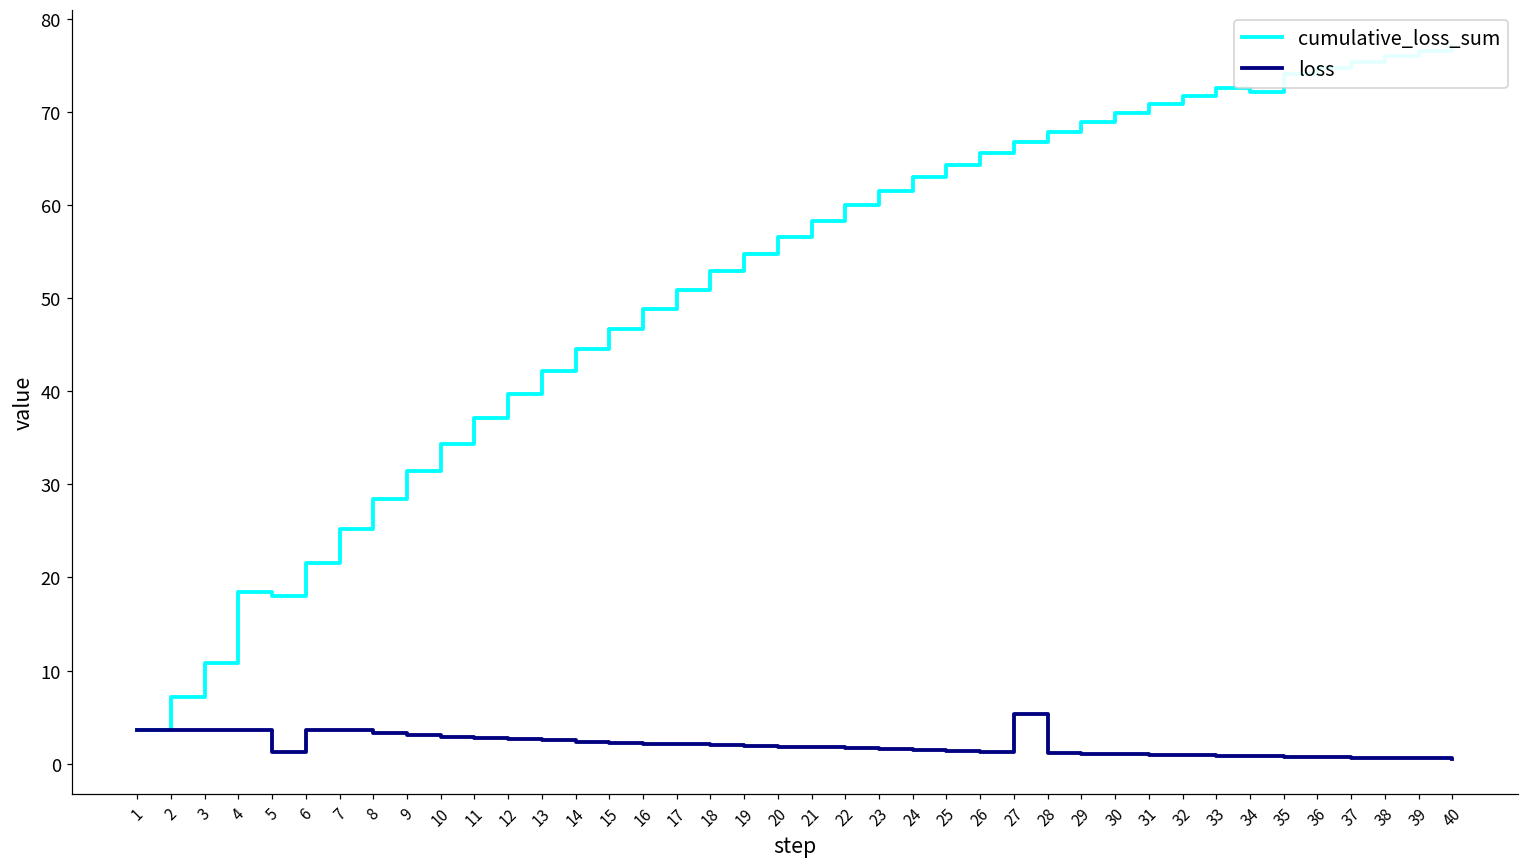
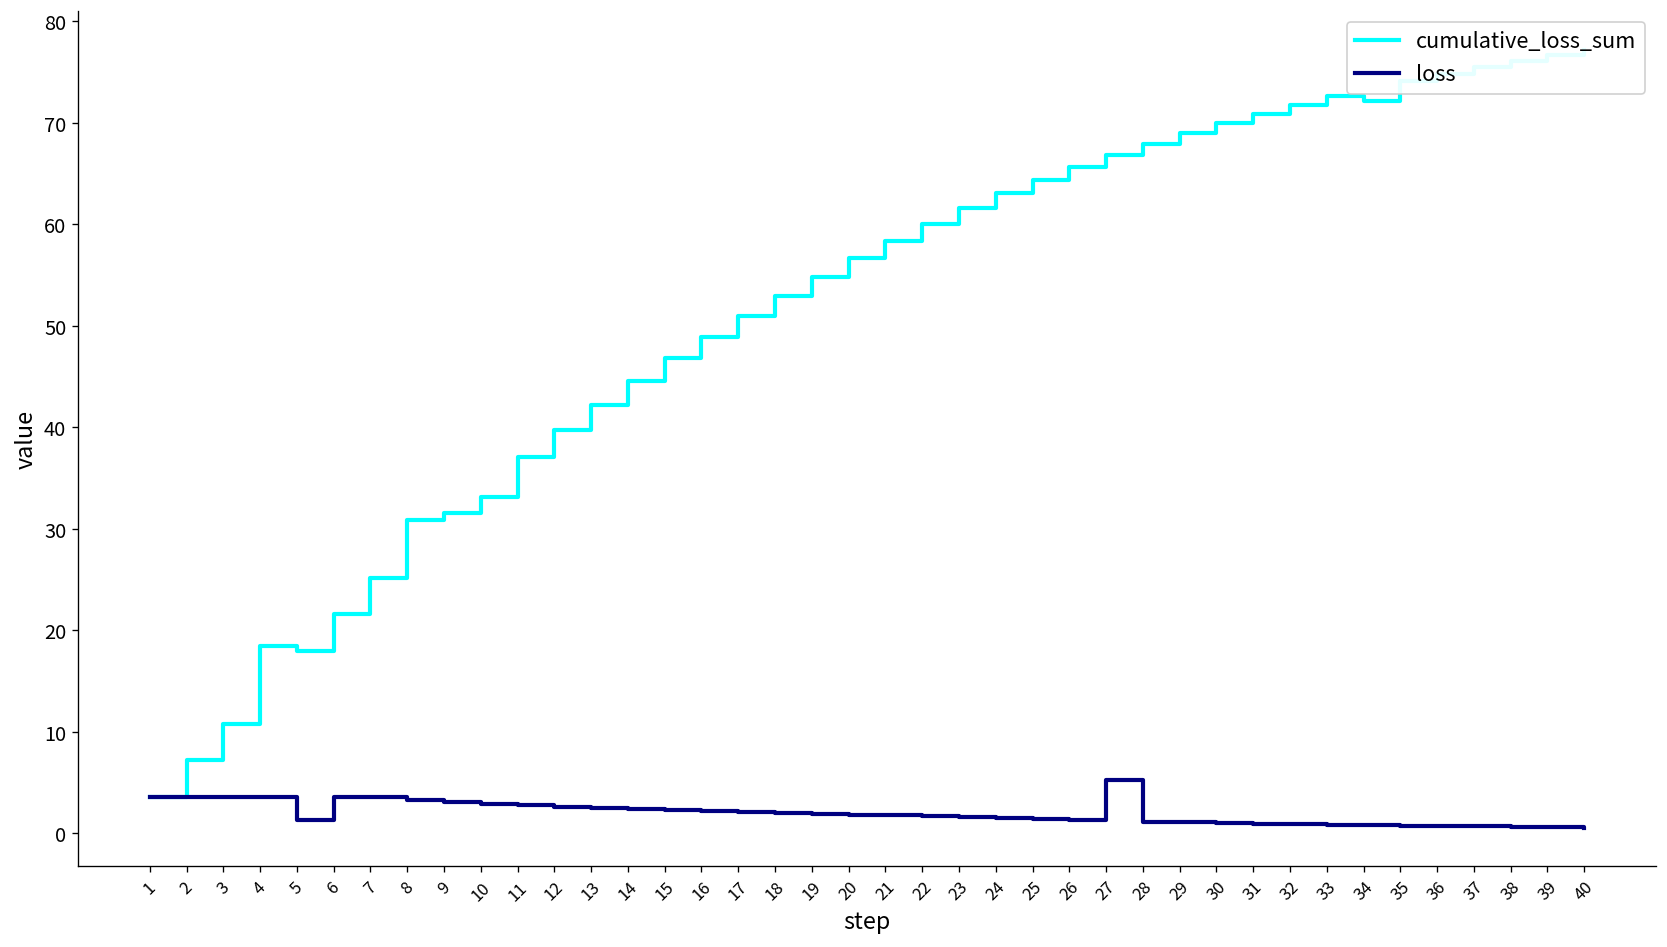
  {
    "cumulative_loss_sum": {
      "2": 7,
      "3": 11,
      "4": 18,
      "5": 18,
      "6": 22,
      "7": 25,
-     "8": 28,
+     "8": 31,
      "9": 31,
-     "10": 34,
+     "10": 33,
      "11": 37,
      "12": 40,
      "13": 42,
      "14": 45,
      "15": 47,
      "16": 49,
      "17": 51,
      "18": 53,
      "19": 55,
      "20": 57,
      "21": 58,
      "22": 60,
      "23": 62,
      "24": 63,
      "25": 64,
      "26": 66,
      "27": 67,
      "28": 68,
      "29": 69,
      "30": 70,
      "31": 71,
      "32": 72,
      "33": 73,
      "34": 72
    },
    "loss": {
      "2": 4,
      "3": 4,
      "4": 4,
      "5": 1,
      "6": 4,
      "7": 4,
      "8": 3,
      "9": 3,
      "10": 3,
      "11": 3,
      "12": 3,
      "13": 2,
      "14": 2,
      "15": 2,
      "16": 2,
      "17": 2,
      "18": 2,
      "19": 2,
      "20": 2,
      "21": 2,
      "22": 2,
      "23": 2,
      "24": 1,
      "25": 1,
      "26": 1,
      "27": 5,
      "28": 1,
      "29": 1,
      "30": 1,
      "31": 1,
      "32": 1,
      "33": 1,
      "34": 1,
      "35": 1,
      "36": 1,
      "37": 1,
      "38": 1,
      "39": 1,
      "40": 1
    }
  }
